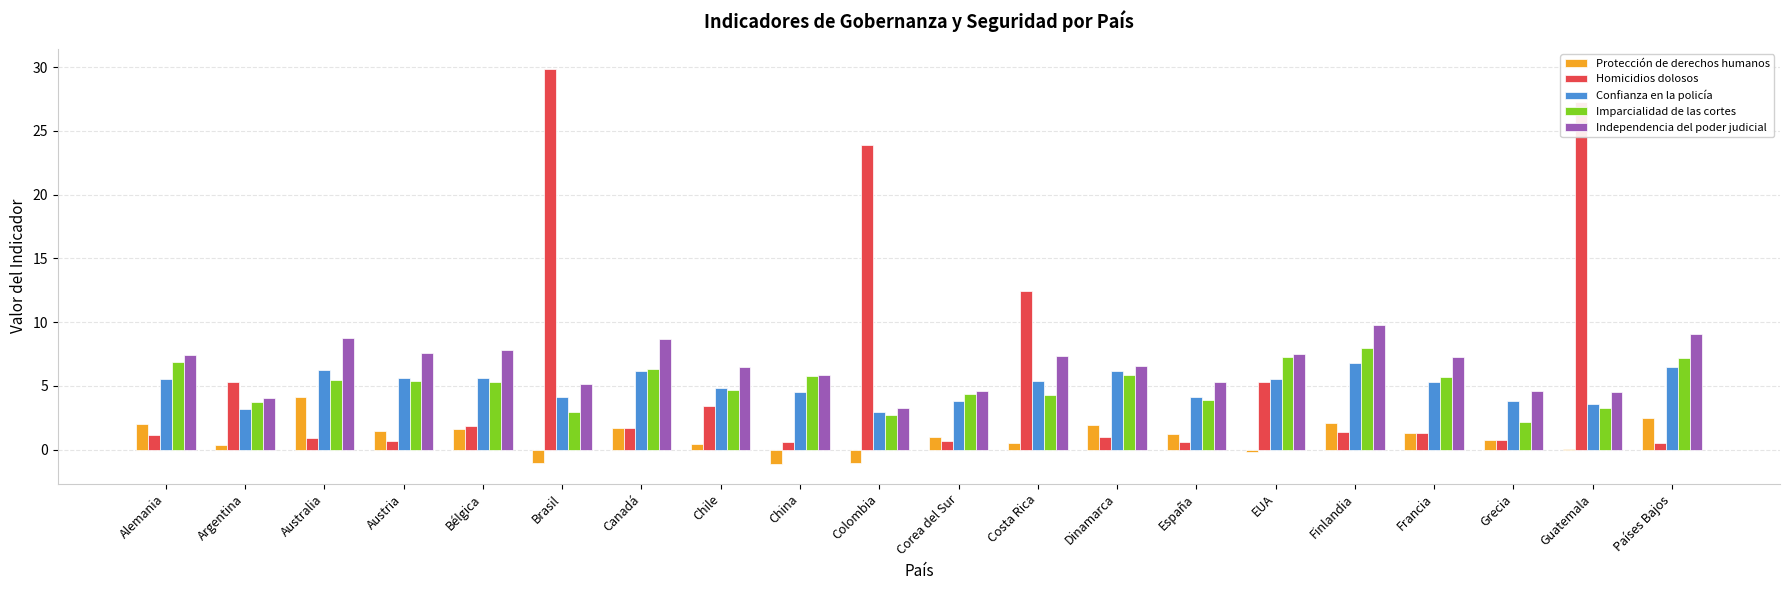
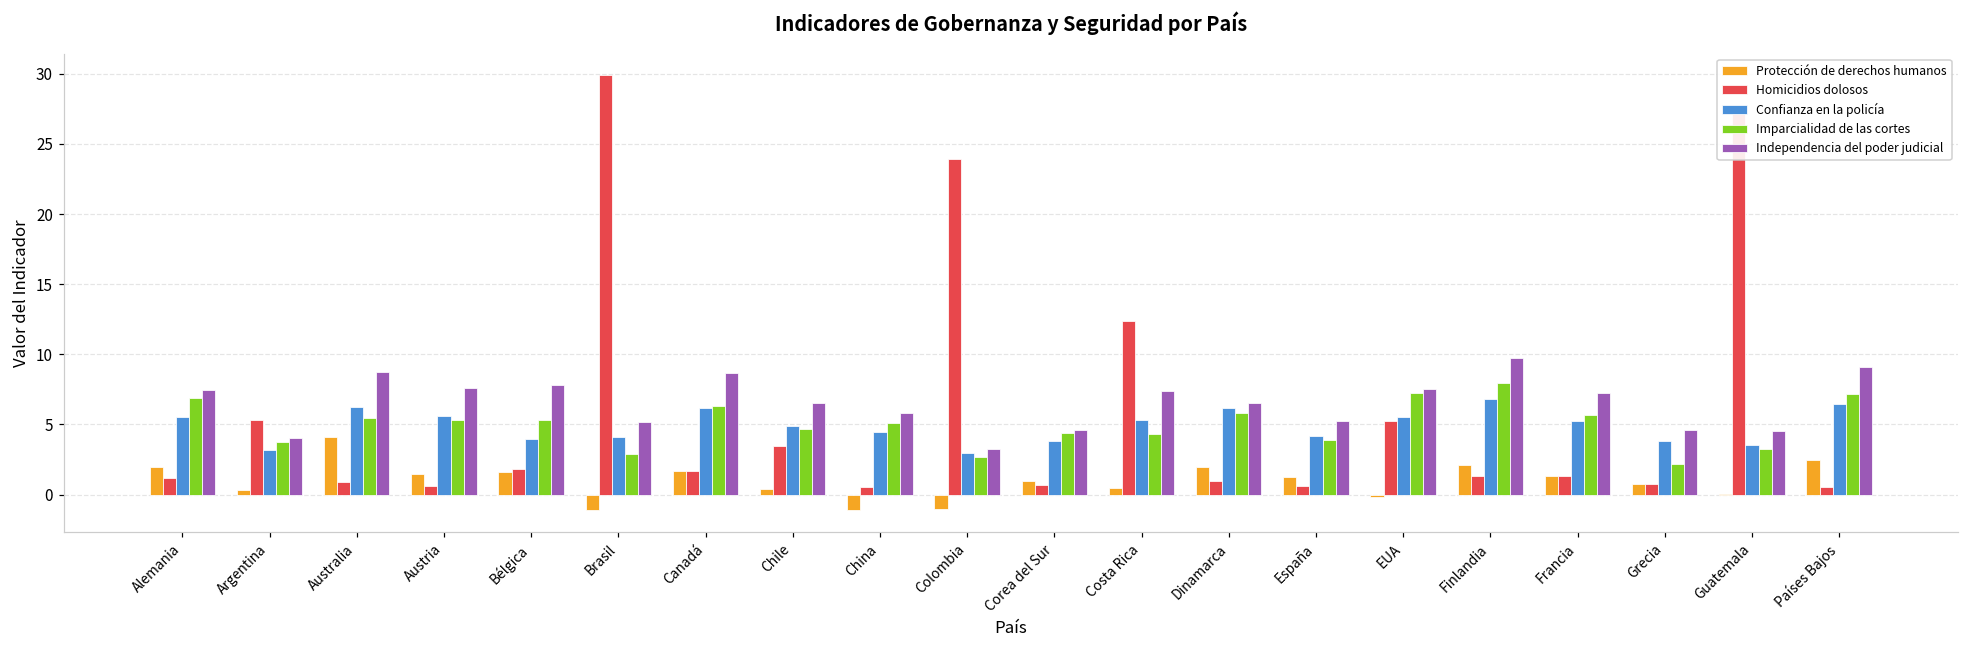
  {
    "Protección de derechos humanos": {
      "Alemania": 2.0,
      "Argentina": 0.4,
      "Australia": 4.1,
      "Austria": 1.5,
      "Bélgica": 1.6,
      "Brasil": -1.1,
      "Canadá": 1.7,
      "Chile": 0.4,
      "China": -1.1,
      "Colombia": -1.1,
      "Corea del Sur": 1.0,
      "Costa Rica": 0.5,
      "Dinamarca": 2.0,
      "España": 1.3,
      "Finlandia": 2.1,
      "Francia": 1.3,
      "Grecia": 0.8,
      "Países Bajos": 2.5
    },
    "Homicidios dolosos": {
      "Alemania": 1.2,
      "Argentina": 5.3,
      "Australia": 0.9,
      "Austria": 0.6,
      "Bélgica": 1.9,
      "Brasil": 29.9,
      "Canadá": 1.7,
      "Chile": 3.5,
      "China": 0.6,
      "Colombia": 23.9,
      "Corea del Sur": 0.7,
      "Costa Rica": 12.4,
      "Dinamarca": 1.0,
      "España": 0.6,
      "EUA": 5.3,
      "Finlandia": 1.3,
      "Francia": 1.3,
      "Grecia": 0.7,
      "Países Bajos": 0.5
    },
    "Confianza en la policía": {
      "Alemania": 5.5,
      "Argentina": 3.2,
      "Australia": 6.3,
      "Austria": 5.6,
-     "Bélgica": 5.6,
+     "Bélgica": 4.0,
      "Brasil": 4.1,
      "Canadá": 6.2,
      "Chile": 4.9,
      "China": 4.5,
      "Colombia": 3.0,
      "Corea del Sur": 3.8,
      "Costa Rica": 5.4,
      "Dinamarca": 6.1,
      "España": 4.2,
      "EUA": 5.5,
      "Finlandia": 6.8,
      "Francia": 5.3,
      "Grecia": 3.8,
      "Guatemala": 3.6,
      "Países Bajos": 6.4
    },
    "Imparcialidad de las cortes": {
      "Alemania": 6.9,
      "Argentina": 3.7,
      "Australia": 5.5,
      "Austria": 5.3,
      "Bélgica": 5.3,
      "Brasil": 2.9,
      "Canadá": 6.3,
      "Chile": 4.7,
-     "China": 5.8,
+     "China": 5.1,
      "Colombia": 2.7,
      "Corea del Sur": 4.4,
      "Costa Rica": 4.3,
      "Dinamarca": 5.8,
      "España": 3.9,
      "EUA": 7.2,
      "Finlandia": 7.9,
      "Francia": 5.7,
      "Grecia": 2.2,
      "Guatemala": 3.2,
      "Países Bajos": 7.2
    },
    "Independencia del poder judicial": {
      "Alemania": 7.5,
      "Argentina": 4.0,
      "Australia": 8.7,
      "Austria": 7.6,
      "Bélgica": 7.8,
      "Brasil": 5.2,
      "Canadá": 8.6,
      "Chile": 6.5,
      "China": 5.8,
      "Colombia": 3.2,
      "Corea del Sur": 4.6,
      "Costa Rica": 7.4,
      "Dinamarca": 6.5,
      "España": 5.3,
      "EUA": 7.5,
      "Finlandia": 9.8,
      "Francia": 7.3,
      "Grecia": 4.6,
      "Guatemala": 4.5,
      "Países Bajos": 9.1
    }
  }
